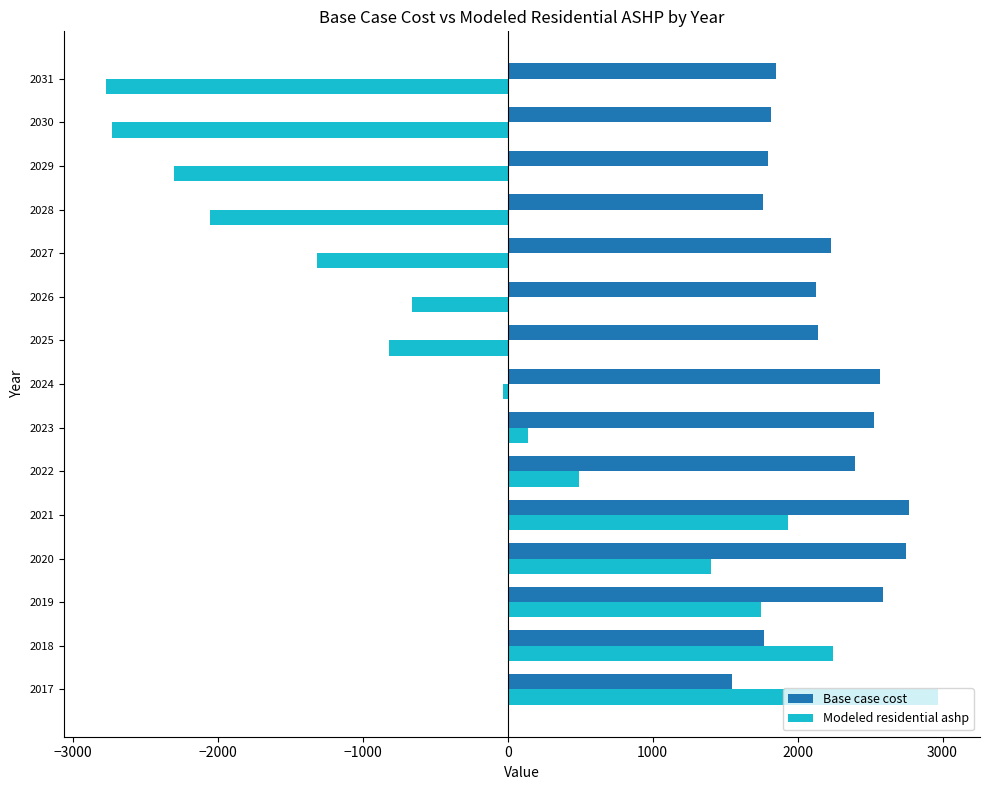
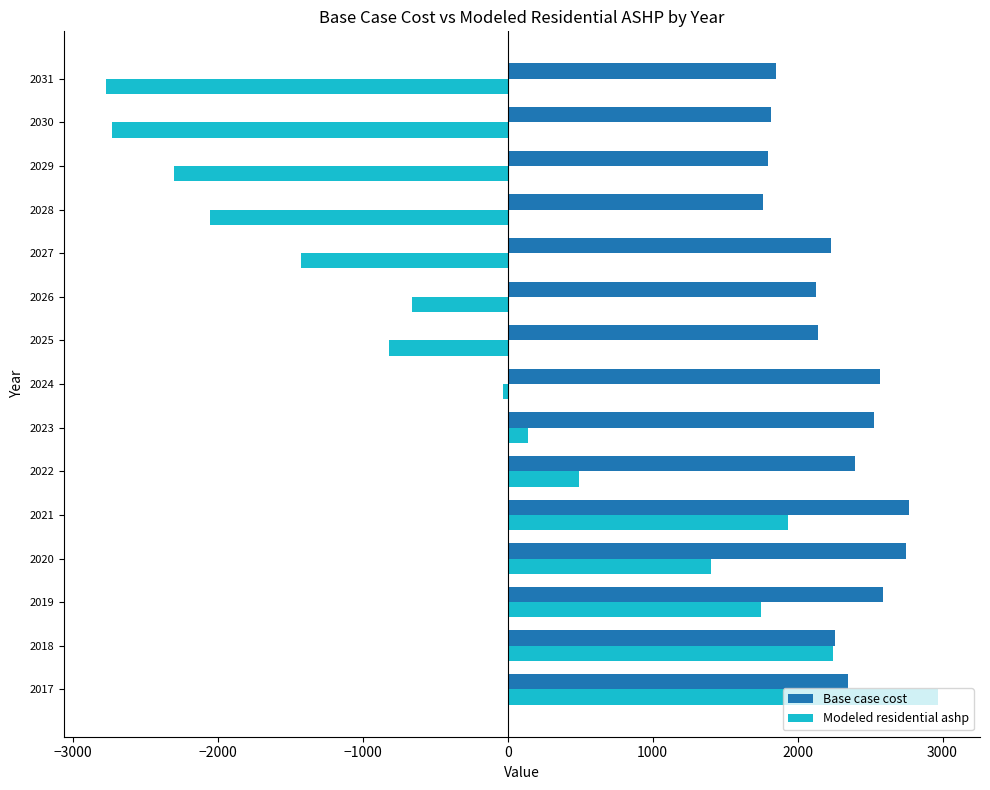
  {
    "Base case cost": {
      "2031": 1850,
      "2030": 1820,
      "2029": 1790,
      "2028": 1760,
      "2027": 2230,
      "2026": 2130,
      "2025": 2140,
      "2024": 2570,
      "2023": 2530,
      "2022": 2400,
      "2021": 2770,
      "2020": 2750,
      "2019": 2590,
-     "2018": 1770,
-     "2017": 1550
+     "2018": 2260,
+     "2017": 2340
    },
    "Modeled residential ashp": {
      "2031": -2770,
      "2030": -2730,
      "2029": -2300,
      "2028": -2050,
-     "2027": -1320,
+     "2027": -1420,
      "2026": -660,
      "2025": -820,
      "2024": -30,
      "2023": 140,
      "2022": 490,
      "2021": 1930,
      "2020": 1400,
      "2019": 1750,
      "2018": 2240
    }
  }
